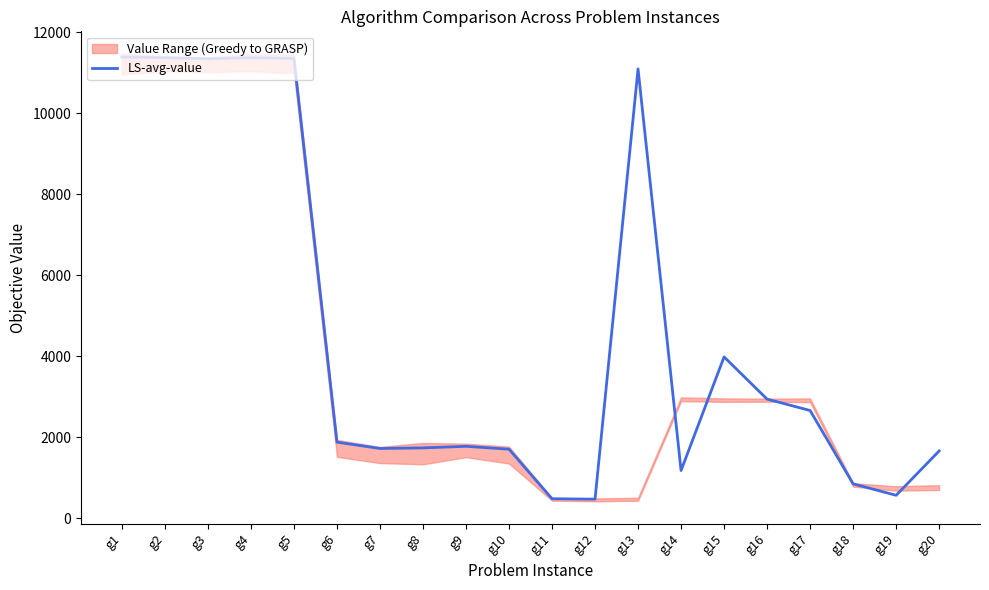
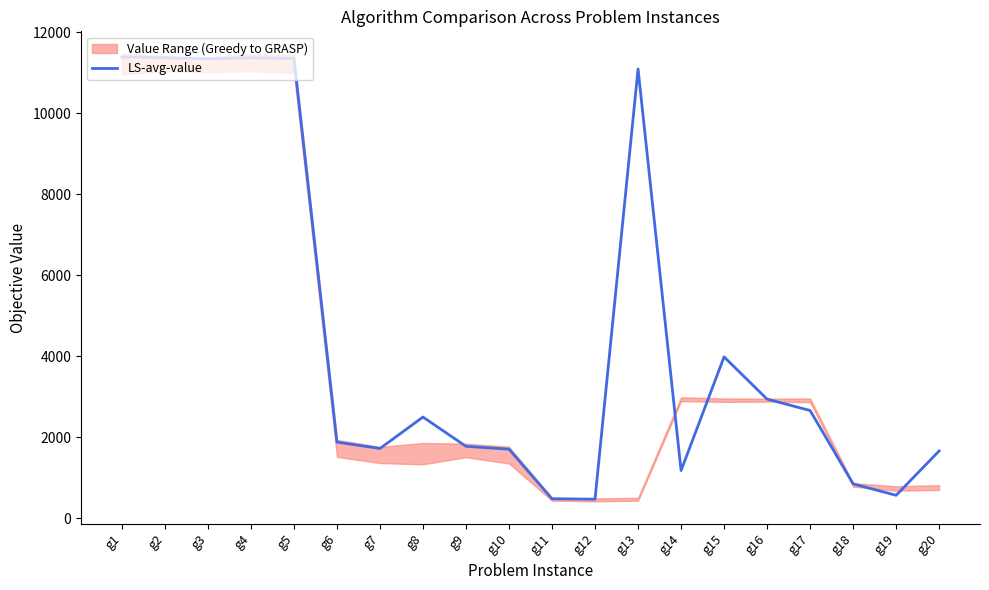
  {
    "LS-avg-value": {
-     "g8": 1700,
+     "g8": 2500,
      "g9": 1800,
      "g10": 1700,
      "g13": 11100,
      "g14": 1200,
      "g15": 4000,
      "g17": 2700,
      "g19": 600,
      "g20": 1700
    }
  }
